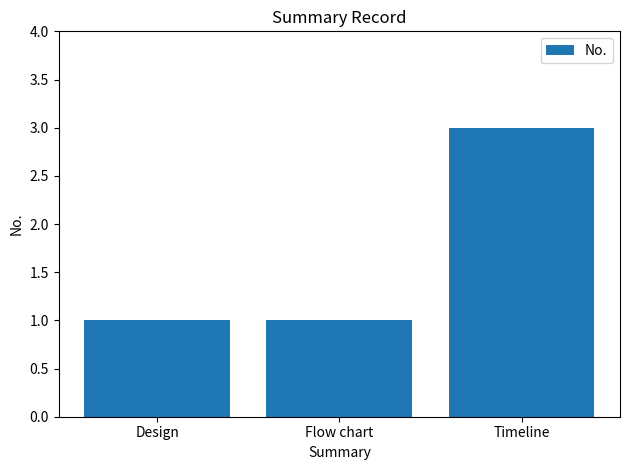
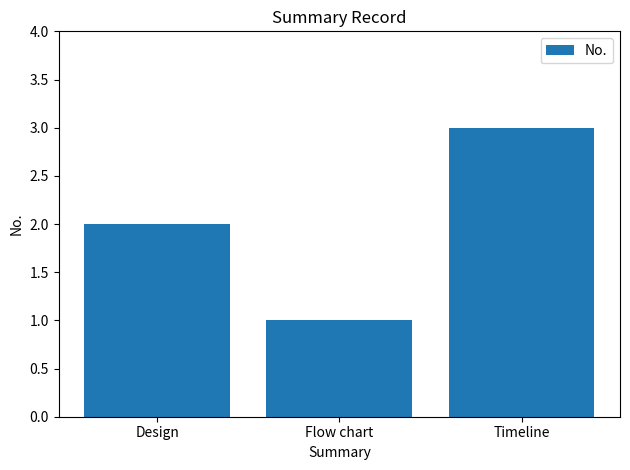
  {
-   "Design": 1,
+   "Design": 2,
    "Flow chart": 1,
    "Timeline": 3
  }
